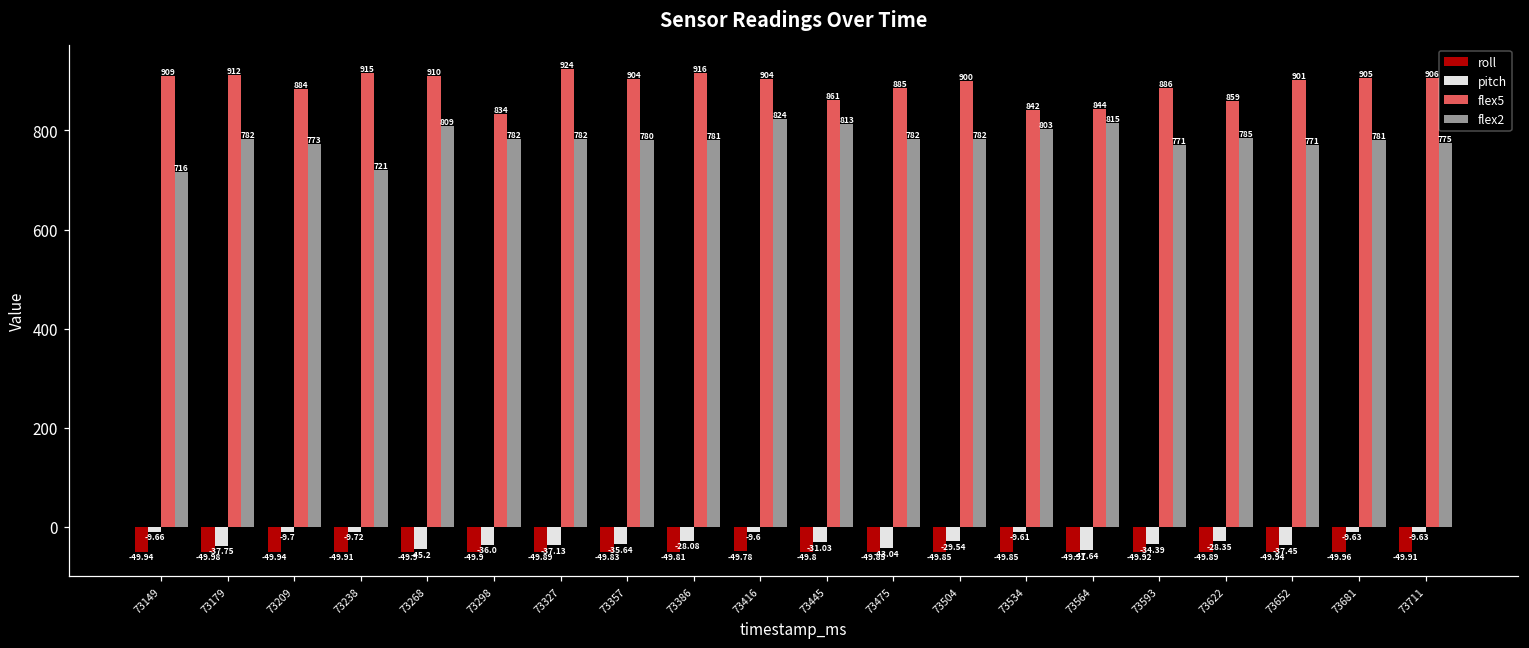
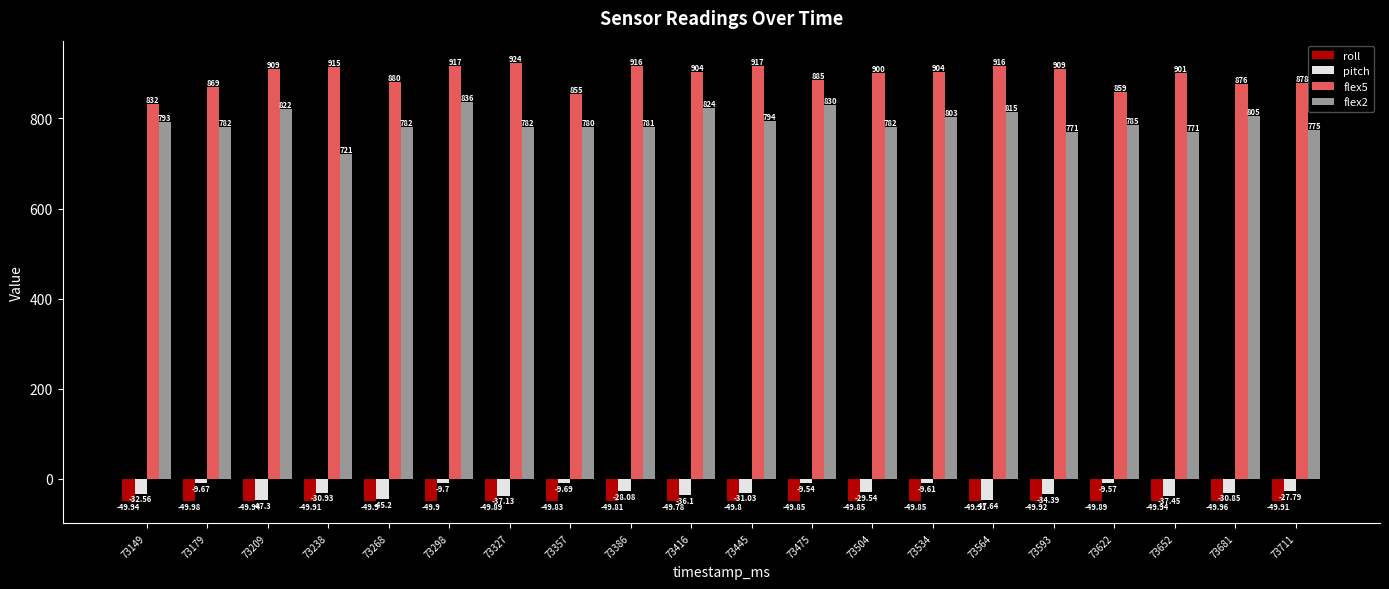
  {
    "roll": {
      "73149": -49.94,
      "73179": -49.98,
      "73238": -49.91,
      "73298": -49.9,
      "73357": -49.83,
      "73386": -49.81,
      "73416": -49.78,
      "73445": -49.8,
      "73475": -49.85,
      "73504": -49.85,
      "73534": -49.85,
      "73593": -49.92,
      "73622": -49.89,
      "73681": -49.96,
      "73711": -49.91
    },
    "pitch": {
-     "73149": -9.66,
-     "73179": -37.75,
-     "73209": -9.7,
-     "73238": -9.72,
-     "73298": -36.0,
-     "73357": -35.64,
+     "73149": -32.56,
+     "73179": -9.67,
+     "73209": -47.3,
+     "73238": -30.93,
+     "73298": -9.7,
+     "73357": -9.69,
      "73386": -28.08,
-     "73416": -9.6,
+     "73416": -36.1,
      "73445": -31.03,
-     "73475": -43.04,
+     "73475": -9.54,
      "73504": -29.54,
      "73534": -9.61,
      "73593": -34.39,
-     "73622": -28.35,
-     "73681": -9.63,
-     "73711": -9.63
+     "73622": -9.57,
+     "73681": -30.85,
+     "73711": -27.79
    },
    "flex5": {
-     "73149": 909,
-     "73179": 912,
-     "73209": 884,
+     "73149": 832,
+     "73179": 869,
+     "73209": 909,
      "73238": 915,
-     "73268": 910,
-     "73298": 834,
+     "73268": 880,
+     "73298": 917,
      "73327": 924,
-     "73357": 904,
+     "73357": 855,
      "73386": 916,
      "73416": 904,
-     "73445": 861,
+     "73445": 917,
      "73475": 885,
      "73504": 900,
-     "73534": 842,
-     "73564": 844,
-     "73593": 886,
+     "73534": 904,
+     "73564": 916,
+     "73593": 909,
      "73622": 859,
      "73652": 901,
-     "73681": 905,
-     "73711": 906
+     "73681": 876,
+     "73711": 878
    },
    "flex2": {
-     "73149": 716,
+     "73149": 793,
      "73179": 782,
-     "73209": 773,
+     "73209": 822,
      "73238": 721,
-     "73268": 809,
-     "73298": 782,
+     "73268": 782,
+     "73298": 836,
      "73327": 782,
      "73357": 780,
      "73386": 781,
      "73416": 824,
-     "73445": 813,
-     "73475": 782,
+     "73445": 794,
+     "73475": 830,
      "73504": 782,
      "73534": 803,
      "73564": 815,
      "73593": 771,
      "73622": 785,
      "73652": 771,
-     "73681": 781,
+     "73681": 805,
      "73711": 775
    }
  }
